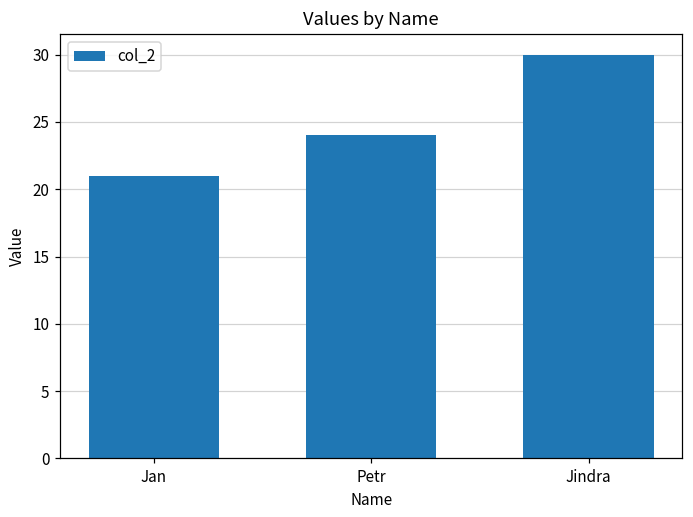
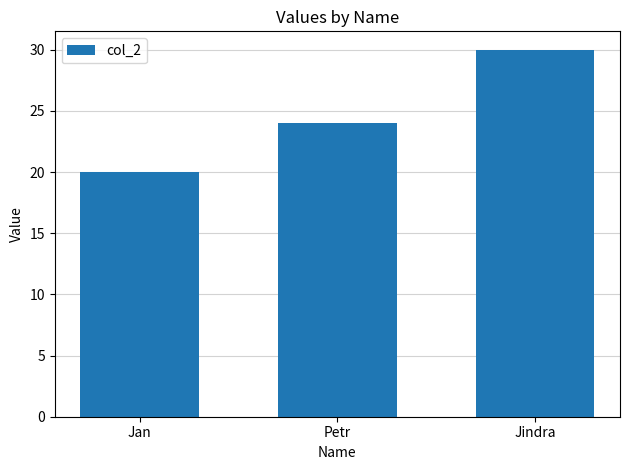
  {
-   "Jan": 21,
+   "Jan": 20,
    "Petr": 24,
    "Jindra": 30
  }
